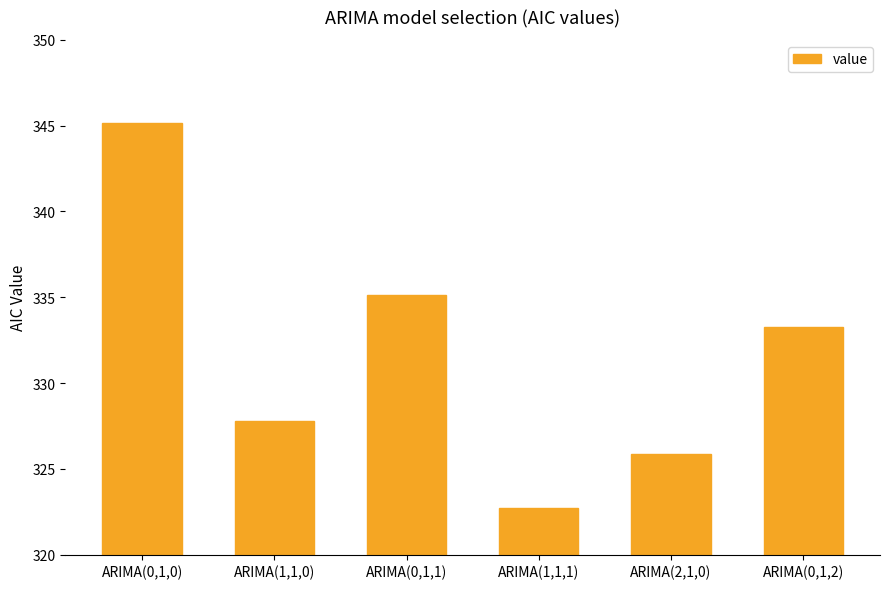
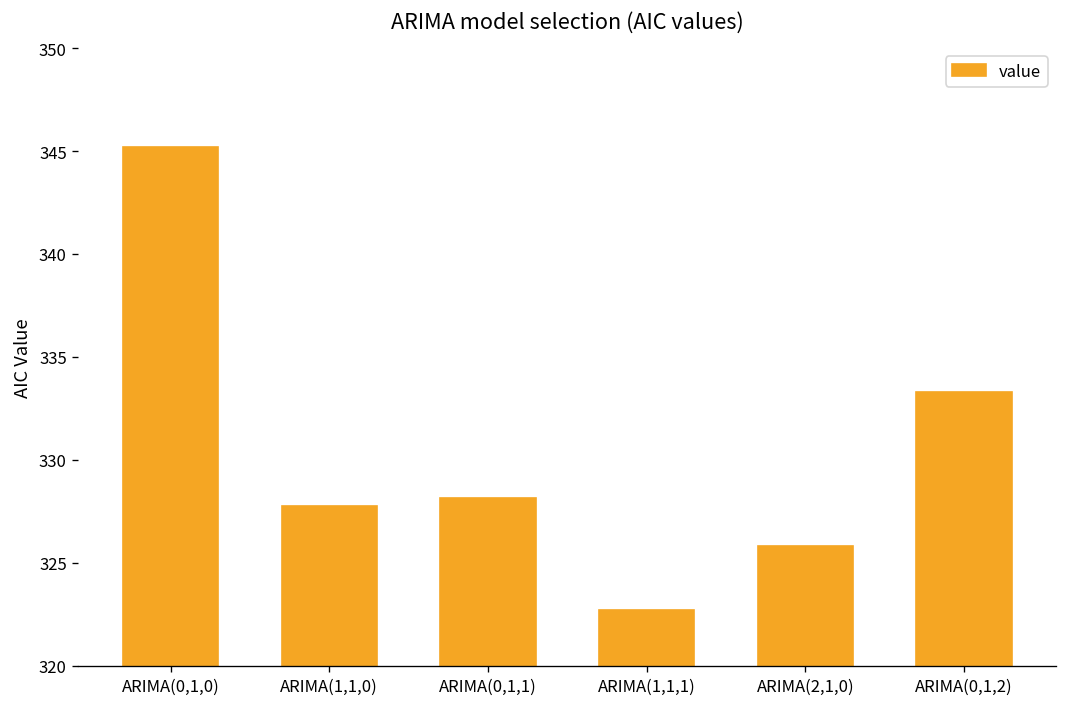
  {
    "ARIMA(0,1,0)": 345.2,
    "ARIMA(1,1,0)": 327.8,
-   "ARIMA(0,1,1)": 335.1,
+   "ARIMA(0,1,1)": 328.2,
    "ARIMA(1,1,1)": 322.7,
    "ARIMA(2,1,0)": 325.8,
    "ARIMA(0,1,2)": 333.3
  }
